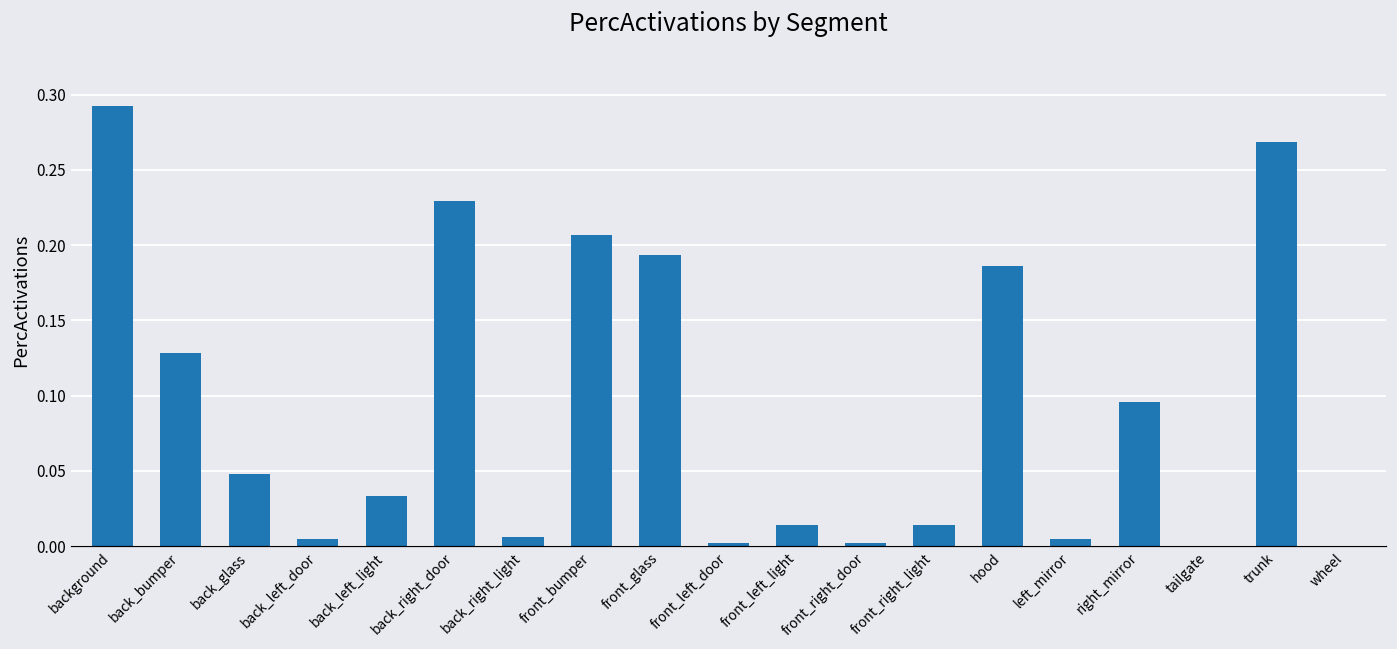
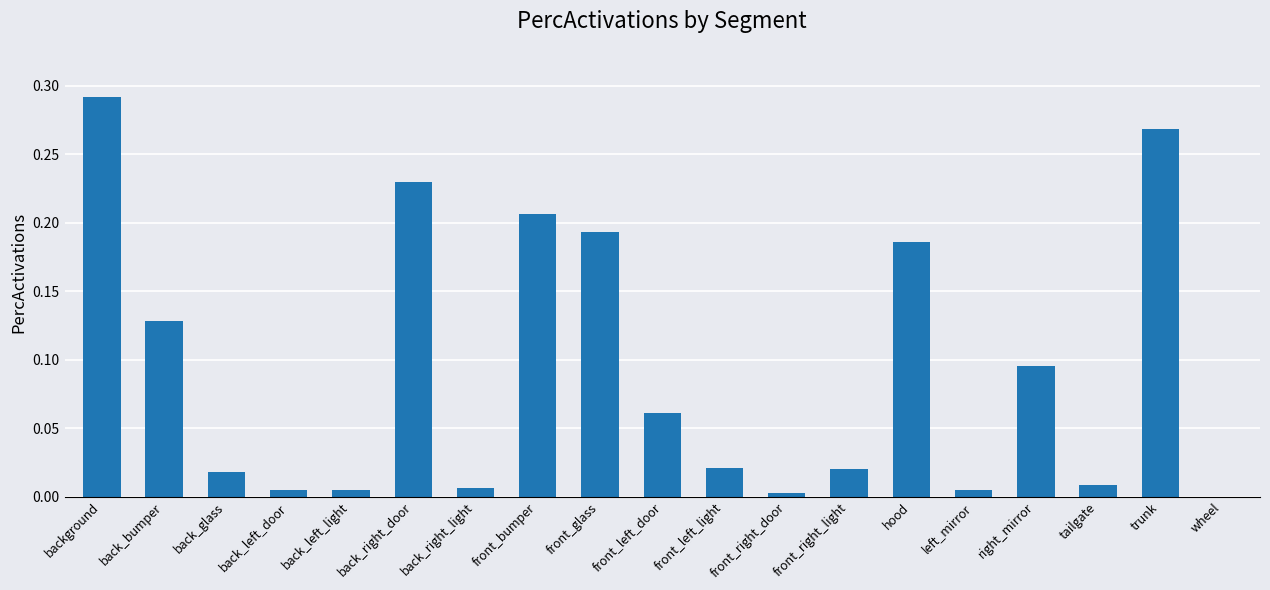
  {
    "background": 0.292,
    "back_bumper": 0.128,
-   "back_glass": 0.048,
+   "back_glass": 0.018,
    "back_left_door": 0.005,
-   "back_left_light": 0.033,
+   "back_left_light": 0.005,
    "back_right_door": 0.230,
    "back_right_light": 0.006,
    "front_bumper": 0.207,
    "front_glass": 0.193,
-   "front_left_door": 0.002,
-   "front_left_light": 0.014,
+   "front_left_door": 0.061,
+   "front_left_light": 0.021,
    "front_right_door": 0.002,
-   "front_right_light": 0.014,
+   "front_right_light": 0.020,
    "hood": 0.186,
    "left_mirror": 0.005,
    "right_mirror": 0.096,
-   "tailgate": 0.000,
+   "tailgate": 0.008,
    "trunk": 0.268
  }
